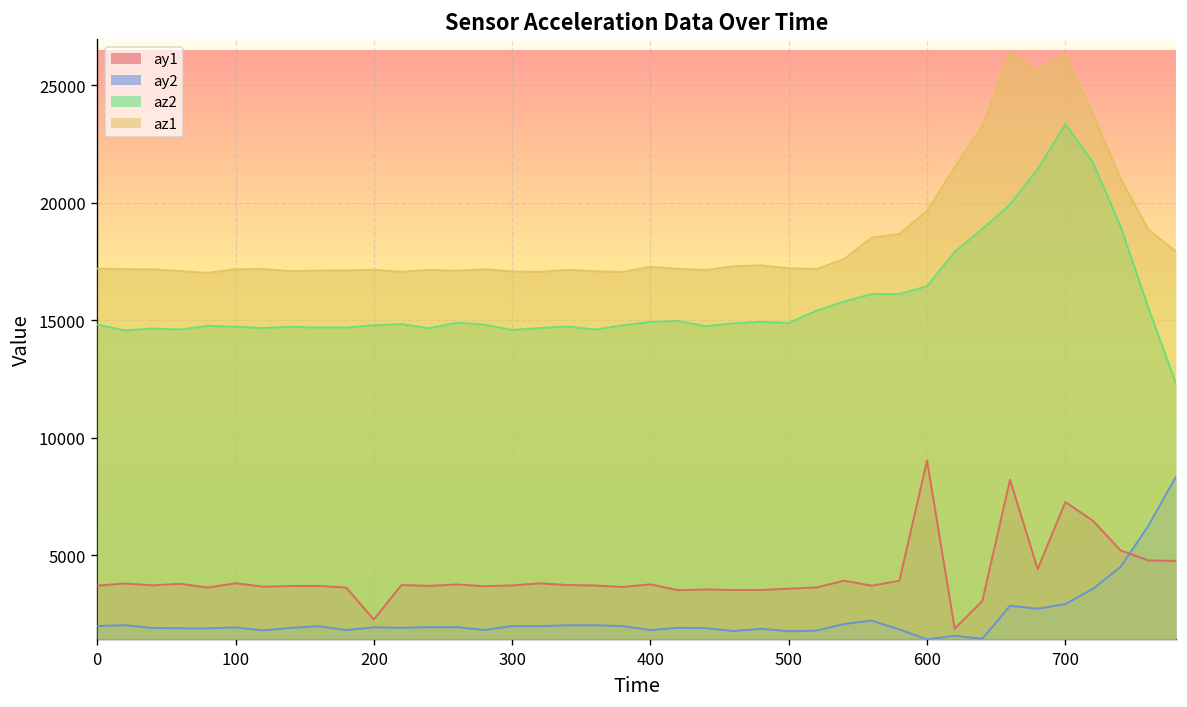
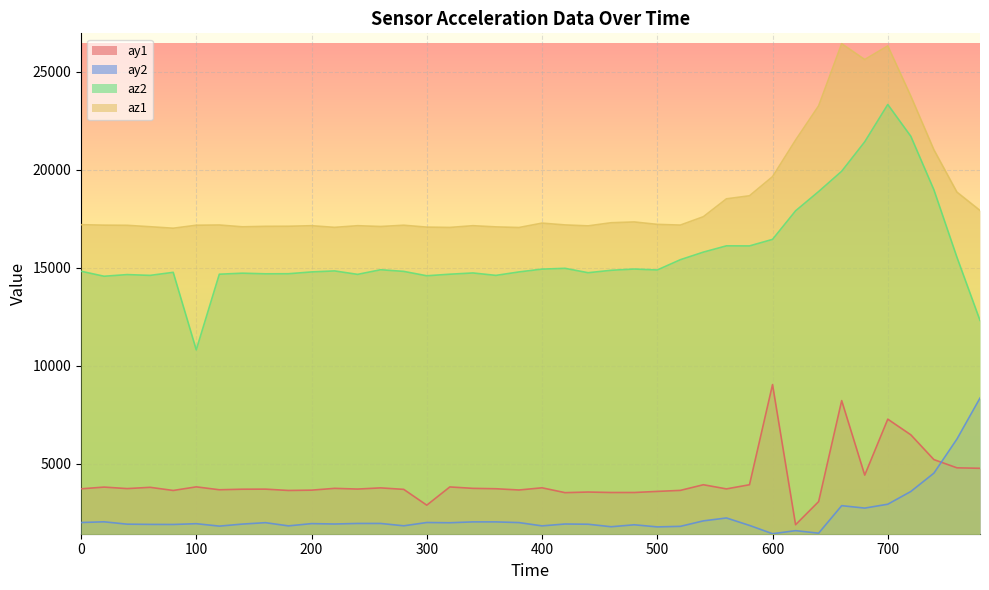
  {
    "ay1": {
      "0": 3700,
      "100": 3800,
-     "200": 2300,
-     "300": 3700,
+     "200": 3600,
+     "300": 2900,
      "400": 3800,
      "500": 3600,
      "600": 9000,
      "700": 7300
    },
    "ay2": {
      "0": 2000,
      "100": 1900,
      "200": 1900,
      "300": 2000,
      "400": 1800,
      "500": 1800,
      "600": 1400,
      "700": 2900
    },
    "az2": {
      "0": 14800,
-     "100": 14700,
+     "100": 10800,
      "200": 14800,
      "300": 14600,
      "400": 14900,
      "500": 14900,
      "600": 16400,
      "700": 23300
    },
    "az1": {
      "0": 17200,
      "100": 17200,
      "200": 17100,
      "300": 17100,
      "400": 17300,
      "500": 17200,
      "600": 19600,
      "700": 26300
    }
  }
